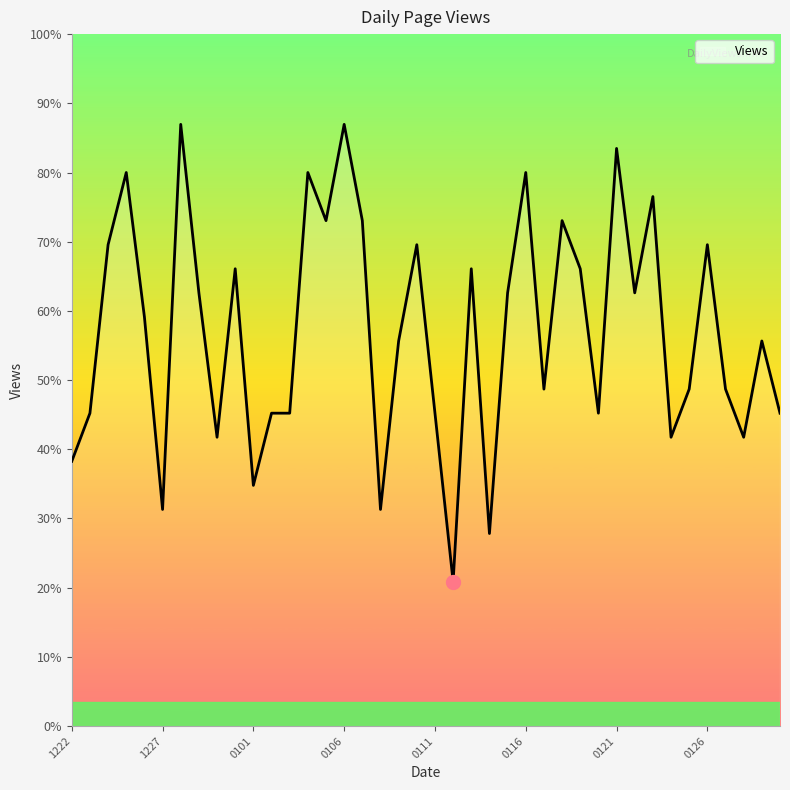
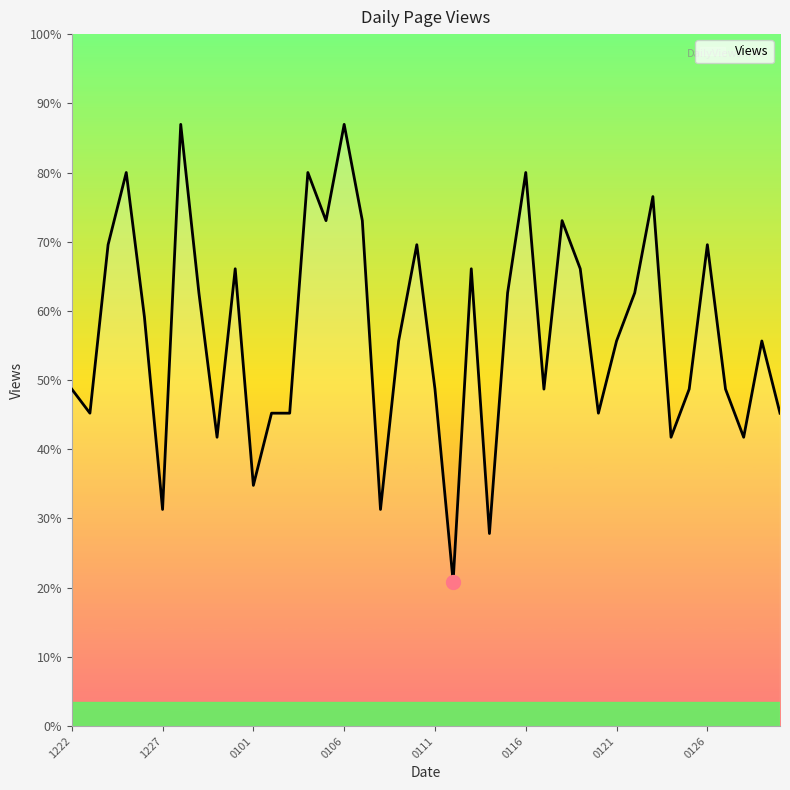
  {
    "Views": {
-     "1222": "38%",
+     "1222": "49%",
      "1227": "31%",
      "0101": "35%",
      "0106": "87%",
-     "0111": "45%",
+     "0111": "49%",
      "0116": "80%",
-     "0121": "83%",
+     "0121": "56%",
      "0126": "70%"
    }
  }
